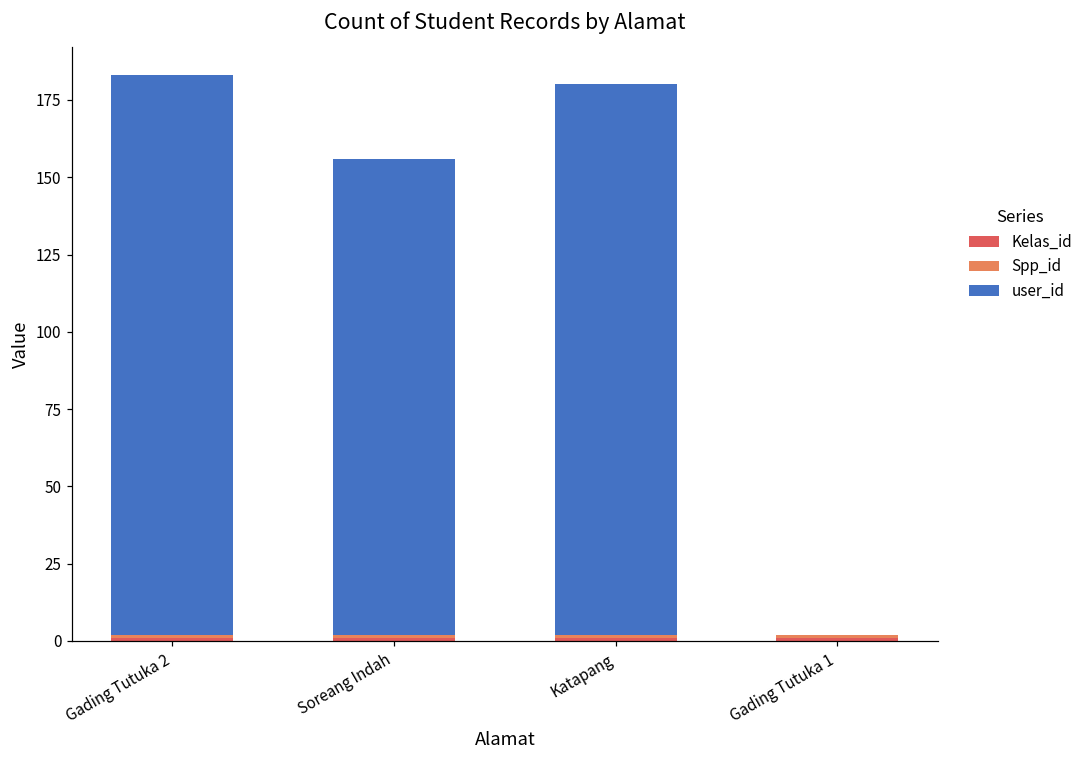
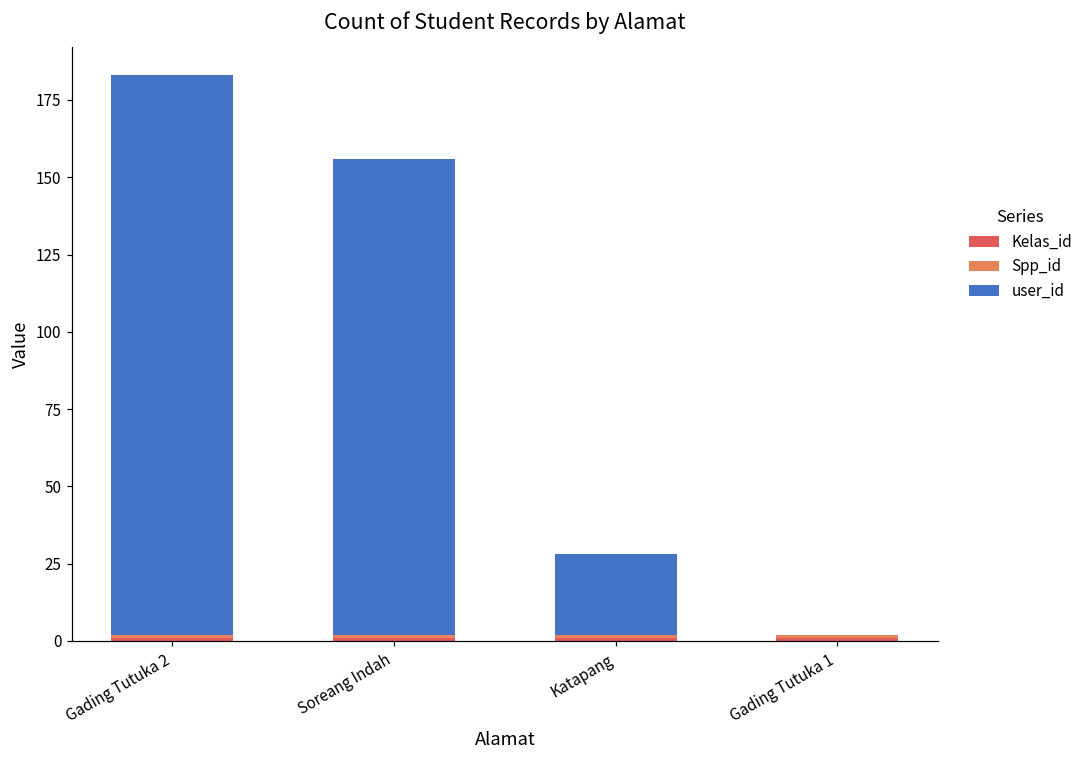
  {
    "user_id": {
      "Gading Tutuka 2": 181,
      "Soreang Indah": 154,
-     "Katapang": 178,
+     "Katapang": 26,
      "Gading Tutuka 1": 0
    }
  }
